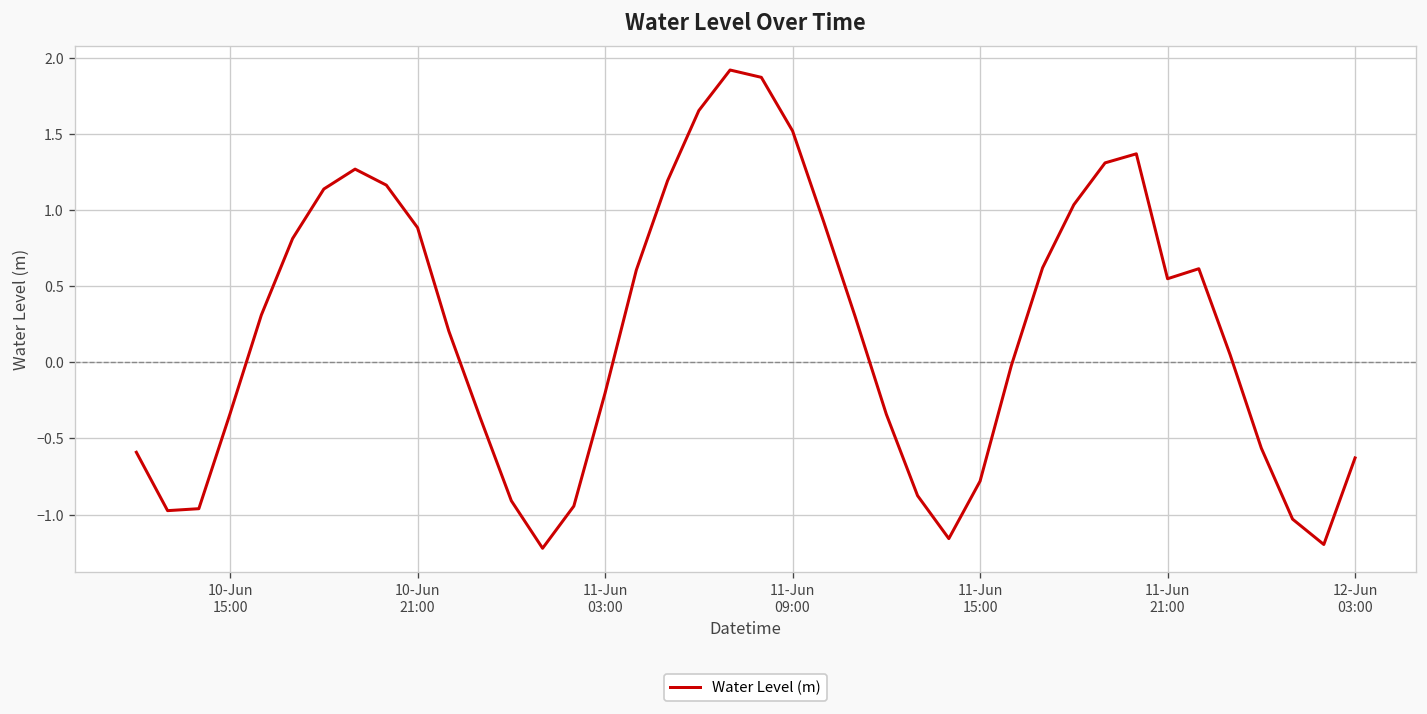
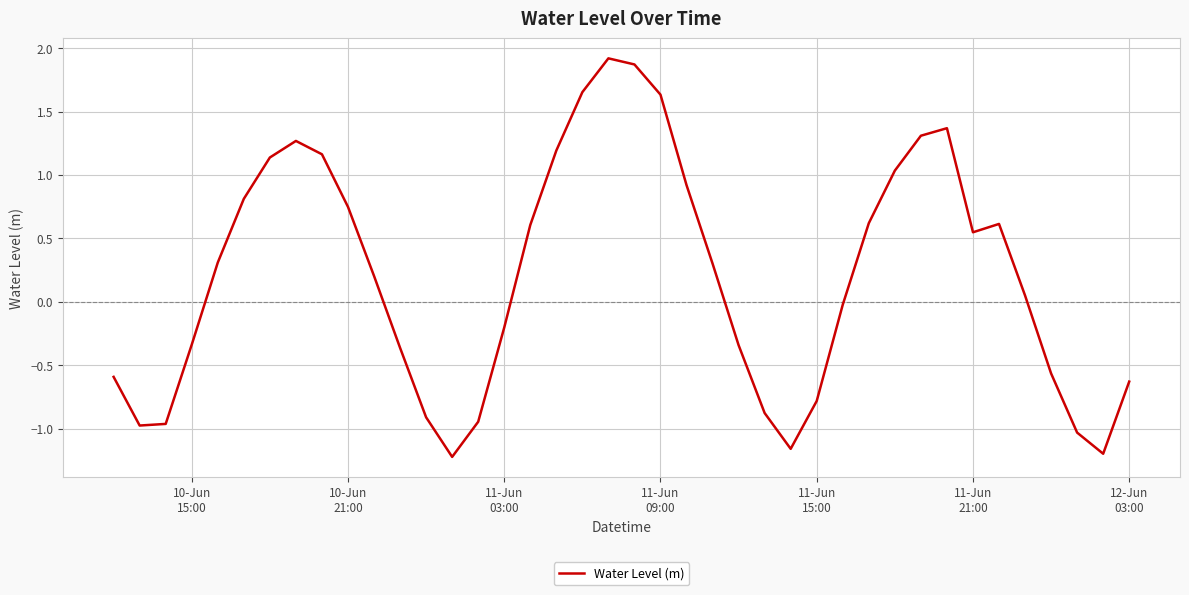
  {
    "10-Jun 15:00": -0.34,
-   "10-Jun 21:00": 0.88,
+   "10-Jun 21:00": 0.75,
    "11-Jun 03:00": -0.20,
-   "11-Jun 09:00": 1.52,
+   "11-Jun 09:00": 1.63,
    "11-Jun 15:00": -0.78,
    "11-Jun 21:00": 0.55,
    "12-Jun 03:00": -0.63
  }
